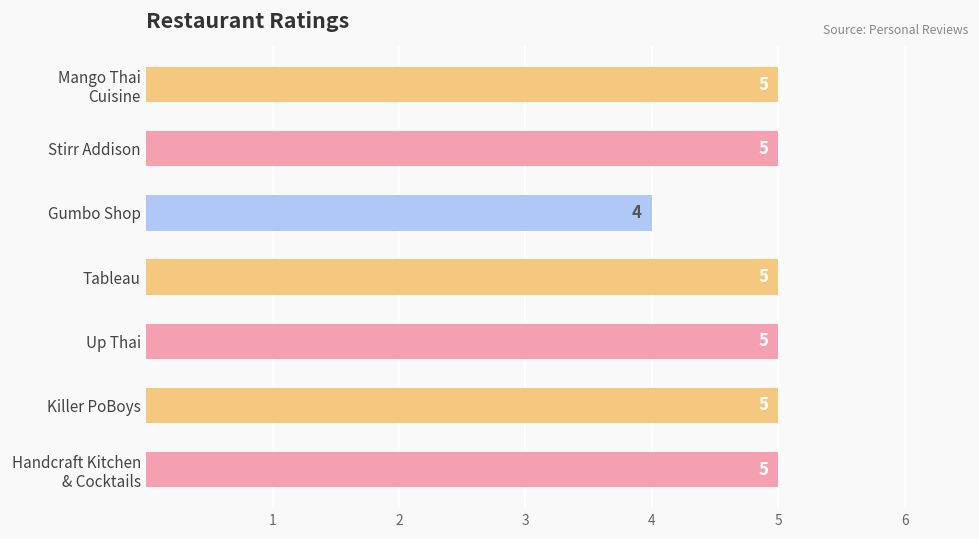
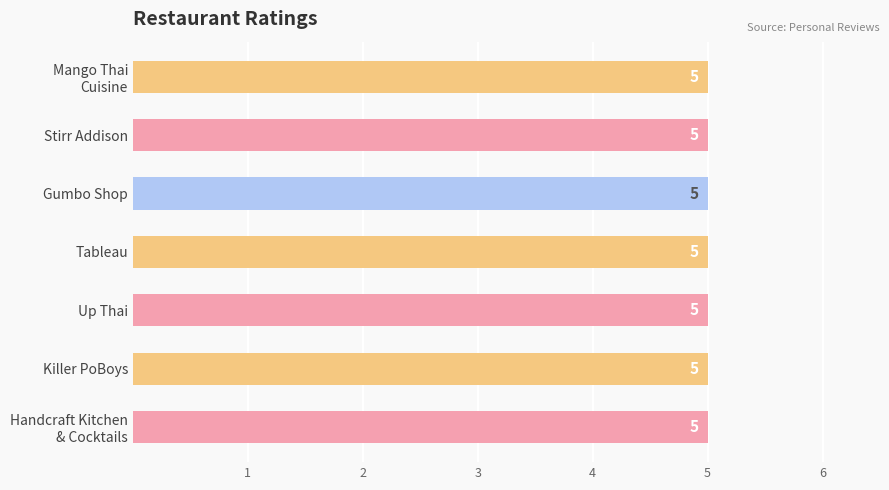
  {
    "Mango Thai Cuisine": 5,
    "Stirr Addison": 5,
-   "Gumbo Shop": 4,
+   "Gumbo Shop": 5,
    "Tableau": 5,
    "Up Thai": 5,
    "Killer PoBoys": 5,
    "Handcraft Kitchen & Cocktails": 5
  }
